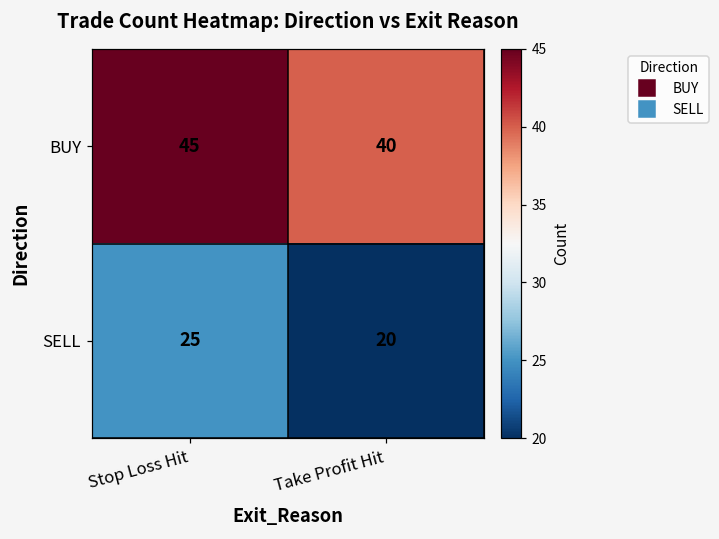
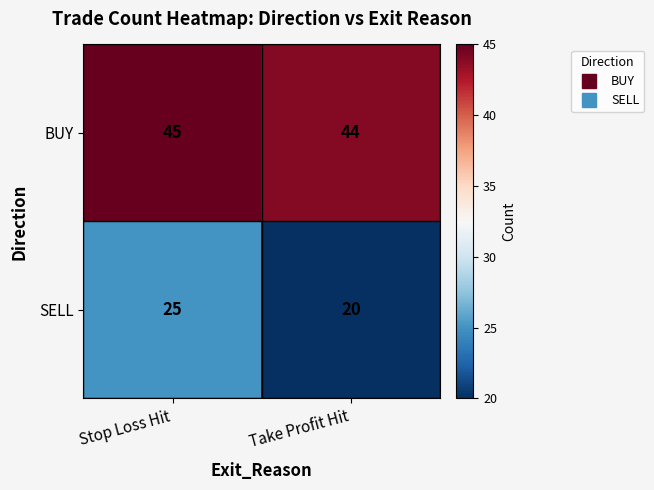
  {
    "BUY": {
      "Stop Loss Hit": 45,
-     "Take Profit Hit": 40
+     "Take Profit Hit": 44
    },
    "SELL": {
      "Stop Loss Hit": 25,
      "Take Profit Hit": 20
    }
  }
